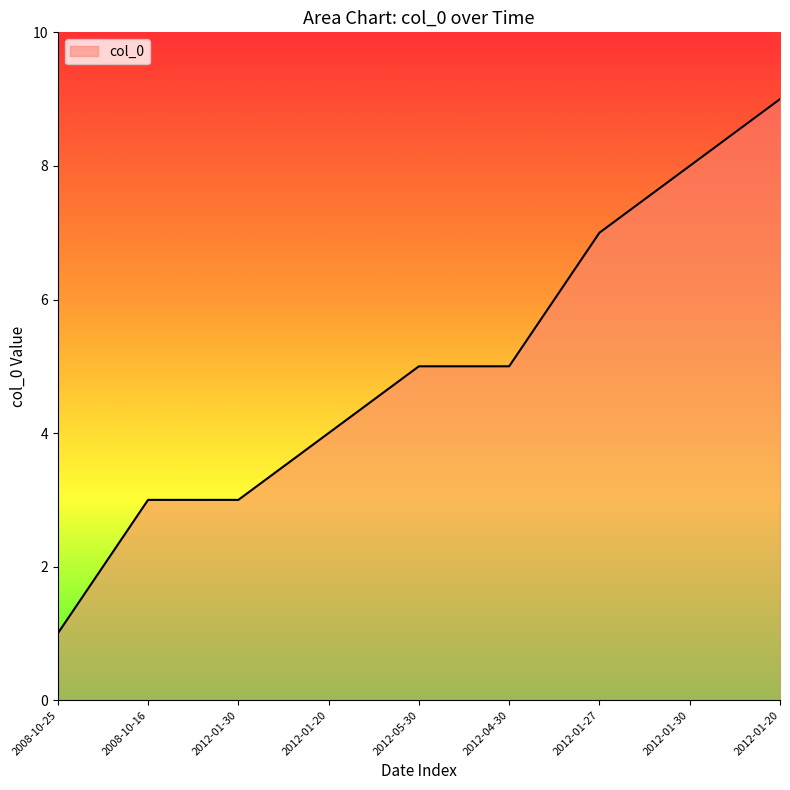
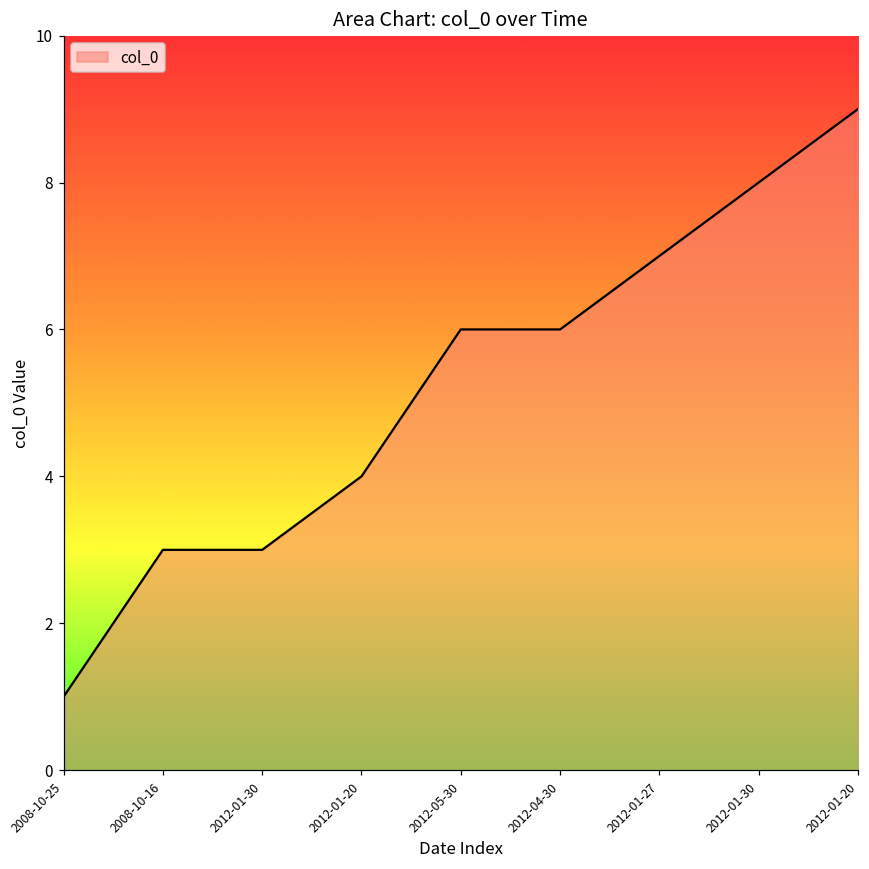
  {
    "2008-10-25": 1,
    "2008-10-16": 3,
-   "2012-05-30": 5,
-   "2012-04-30": 5,
+   "2012-05-30": 6,
+   "2012-04-30": 6,
    "2012-01-27": 7
  }
